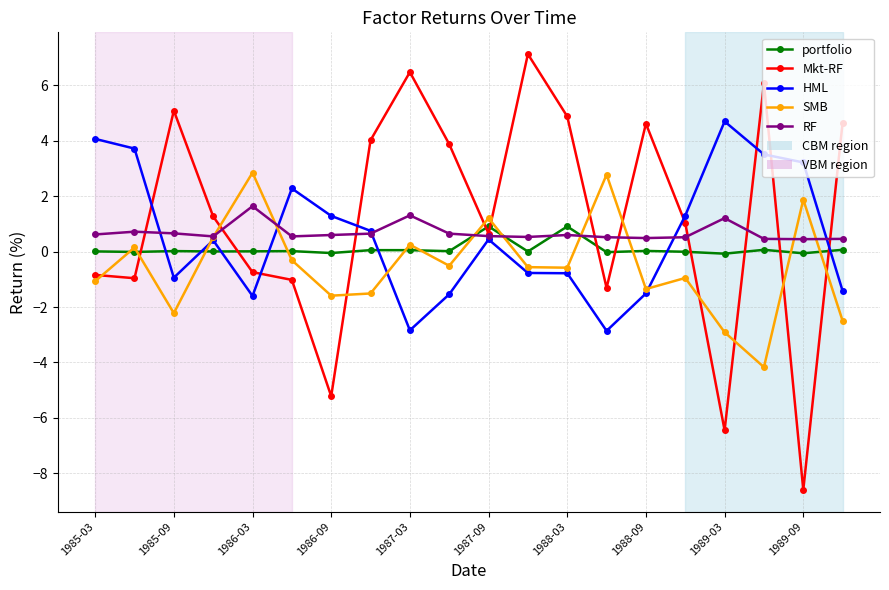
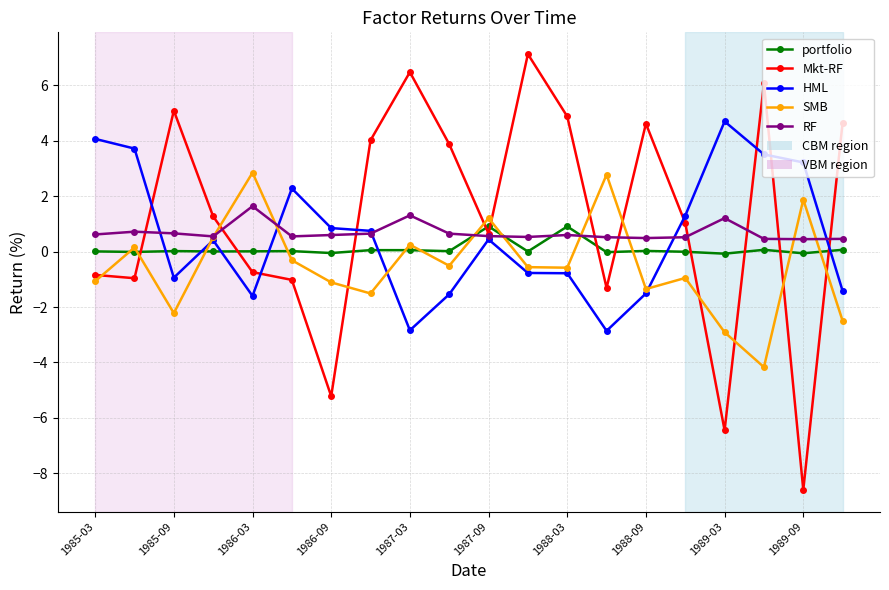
  {
    "portfolio": {
      "1985-03": 0.0,
      "1985-09": 0.0,
      "1986-03": 0.0,
      "1986-09": -0.1,
      "1987-03": 0.1,
      "1987-09": 0.9,
      "1988-03": 0.9,
      "1988-09": 0.0,
      "1989-03": -0.1,
      "1989-09": -0.1
    },
    "Mkt-RF": {
      "1985-03": -0.8,
      "1985-09": 5.1,
      "1986-03": -0.7,
      "1986-09": -5.2,
      "1987-03": 6.5,
      "1988-03": 4.9,
      "1988-09": 4.6,
      "1989-03": -6.5,
      "1989-09": -8.6
    },
    "HML": {
      "1985-03": 4.1,
      "1985-09": -0.9,
      "1986-03": -1.6,
-     "1986-09": 1.3,
+     "1986-09": 0.9,
      "1987-03": -2.8,
      "1987-09": 0.4,
      "1988-03": -0.8,
      "1988-09": -1.5,
      "1989-03": 4.7
    },
    "SMB": {
      "1985-03": -1.1,
      "1985-09": -2.2,
      "1986-03": 2.9,
-     "1986-09": -1.6,
+     "1986-09": -1.1,
      "1987-03": 0.3,
      "1987-09": 1.2,
      "1988-03": -0.6,
      "1988-09": -1.4,
      "1989-03": -2.9,
      "1989-09": 1.9
    },
    "RF": {
      "1985-03": 0.6,
      "1985-09": 0.7,
      "1986-03": 1.6,
      "1986-09": 0.6,
      "1987-03": 1.3,
      "1988-03": 0.6,
      "1988-09": 0.5,
      "1989-03": 1.2,
      "1989-09": 0.5
    }
  }
